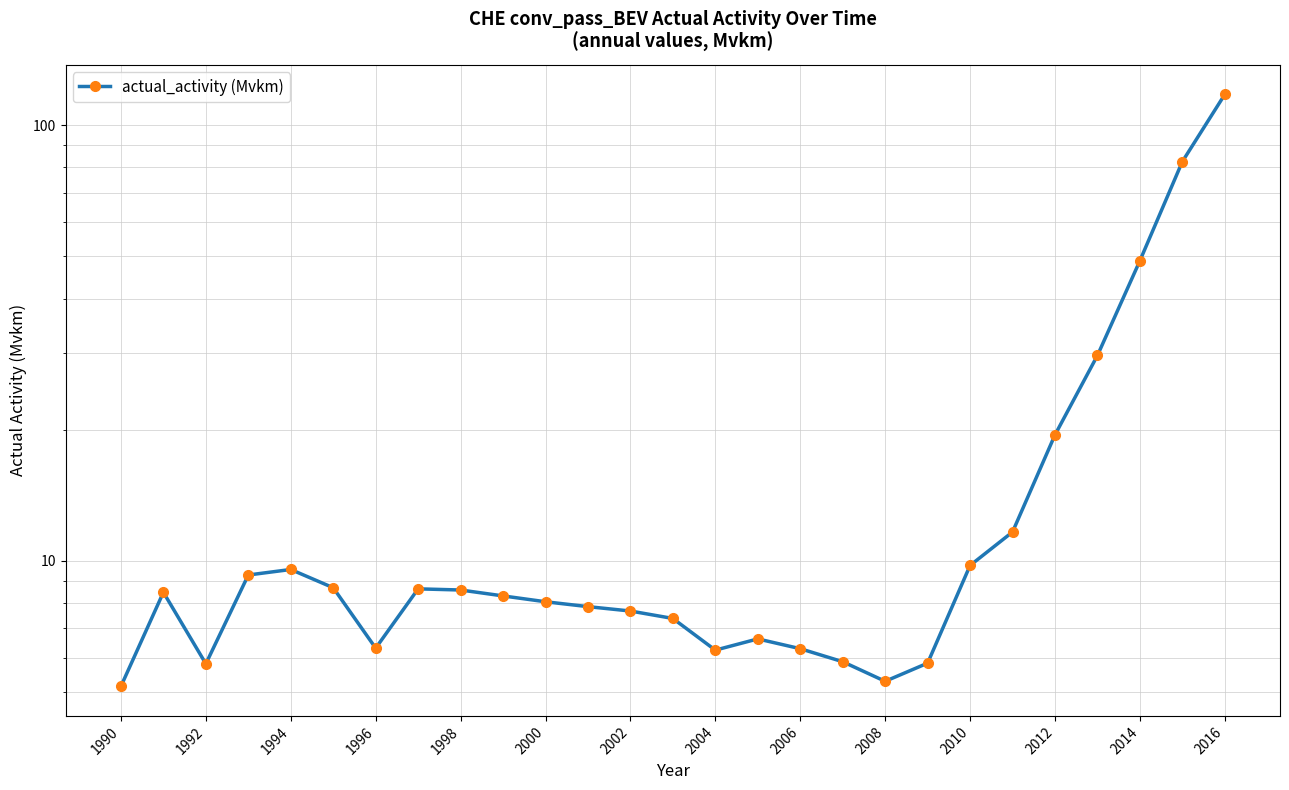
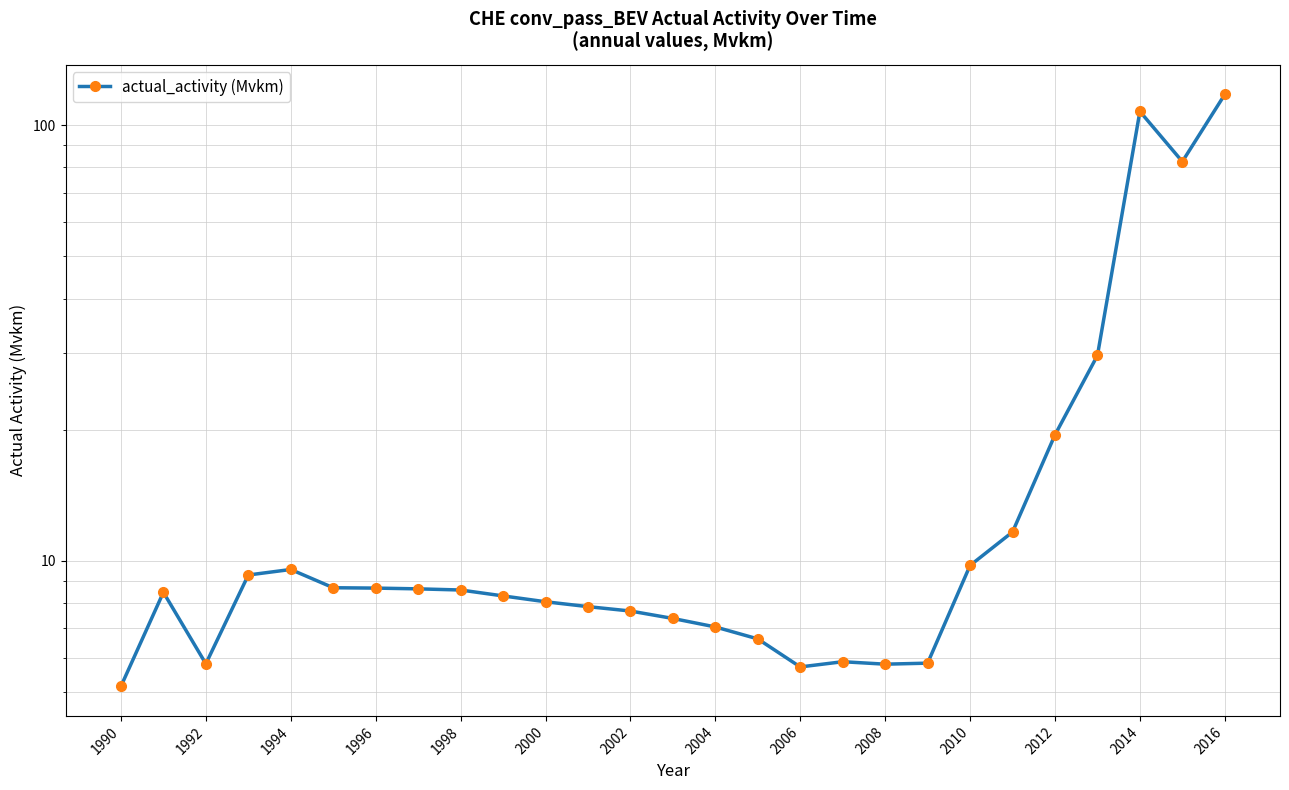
  {
    "1990": 5.2,
    "1992": 5.8,
    "1994": 9.6,
-   "1996": 6.3,
+   "1996": 8.7,
    "1998": 8.6,
    "2000": 8.1,
    "2002": 7.7,
-   "2004": 6.2,
-   "2006": 6.3,
-   "2008": 5.3,
+   "2004": 7.1,
+   "2006": 5.7,
+   "2008": 5.8,
    "2010": 9.8,
    "2012": 19,
-   "2014": 49,
+   "2014": 107,
    "2016": 118
  }
